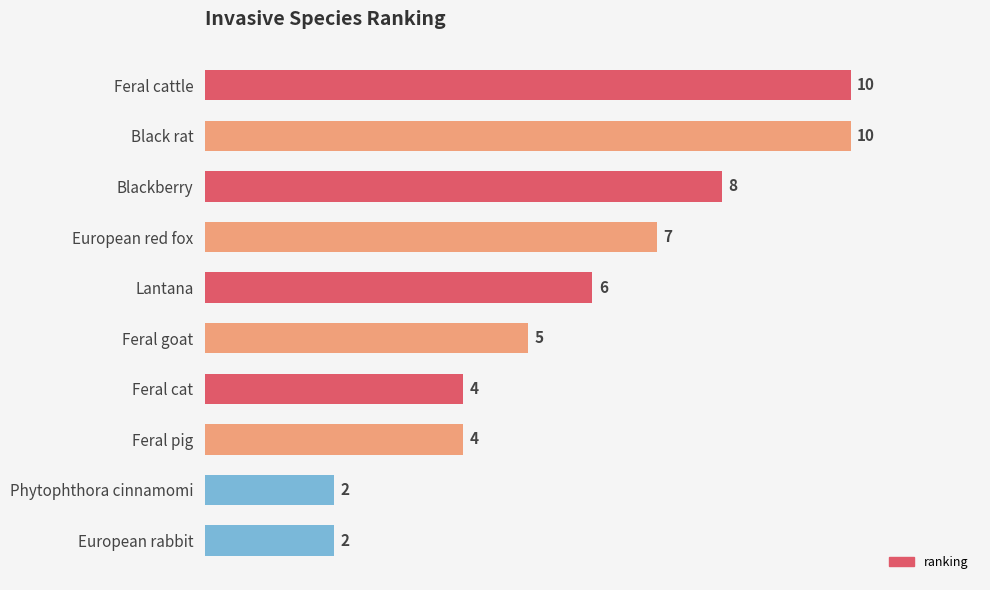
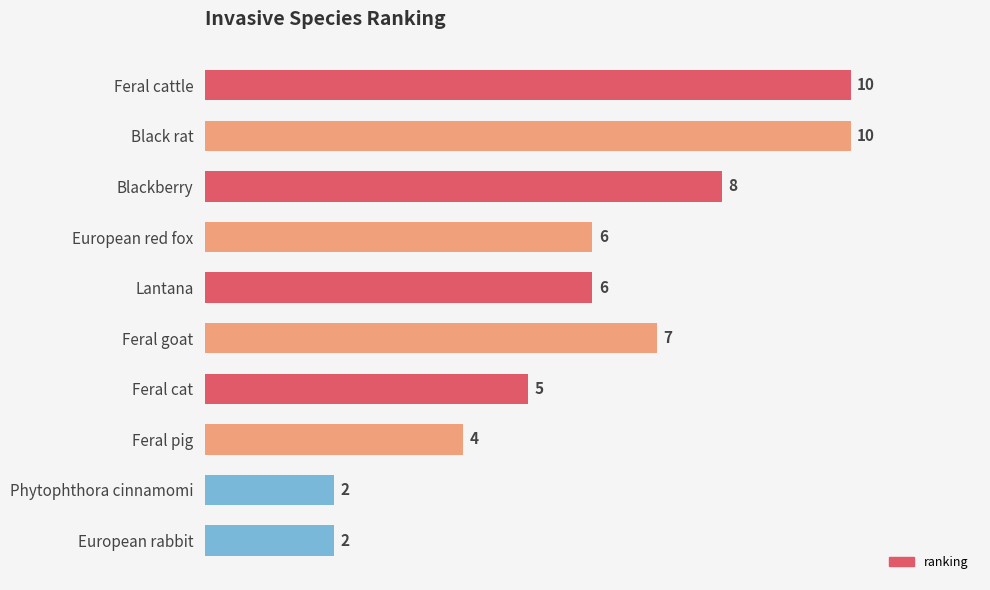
  {
    "Feral cattle": 10,
    "Black rat": 10,
    "Blackberry": 8,
-   "European red fox": 7,
+   "European red fox": 6,
    "Lantana": 6,
-   "Feral goat": 5,
-   "Feral cat": 4,
+   "Feral goat": 7,
+   "Feral cat": 5,
    "Feral pig": 4,
    "Phytophthora cinnamomi": 2,
    "European rabbit": 2
  }
